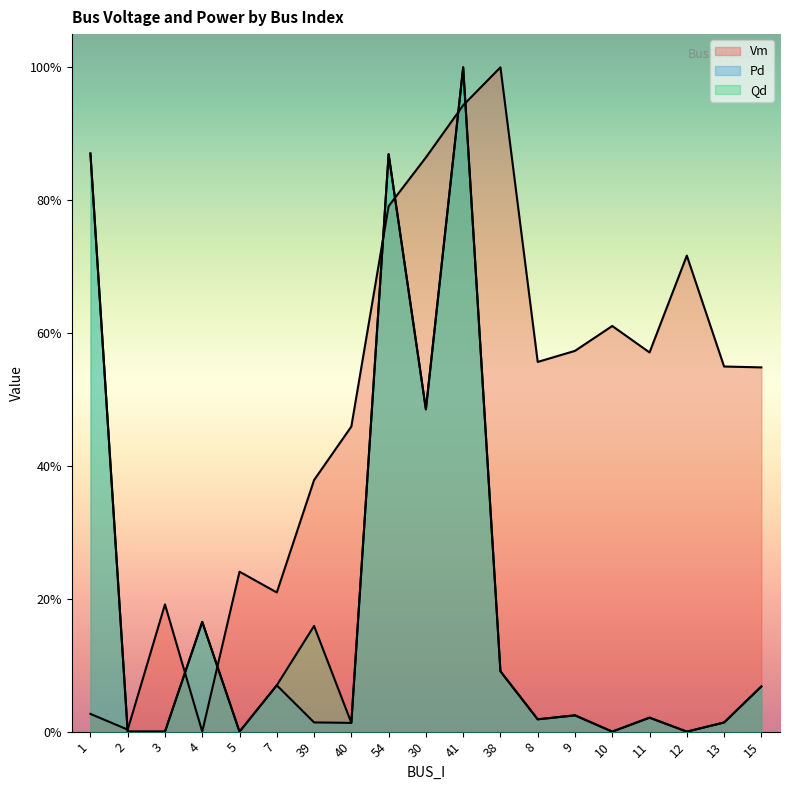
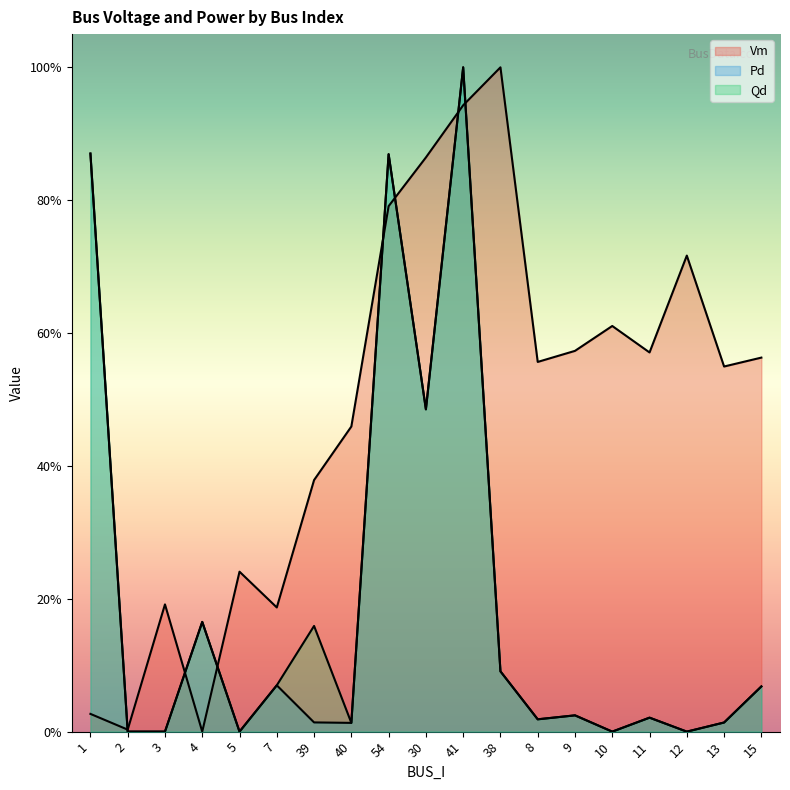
  {
    "Vm": {
      "1": "3%",
      "3": "19%",
      "4": "0%",
      "5": "24%",
-     "7": "21%",
+     "7": "19%",
      "39": "38%",
      "40": "46%",
      "54": "79%",
      "30": "86%",
      "41": "94%",
      "38": "100%",
      "8": "56%",
      "9": "57%",
      "10": "61%",
      "11": "57%",
      "12": "72%",
      "13": "55%",
-     "15": "55%"
+     "15": "56%"
    },
    "Pd": {
      "39": "1%"
    },
    "Qd": {
      "39": "16%"
    }
  }
